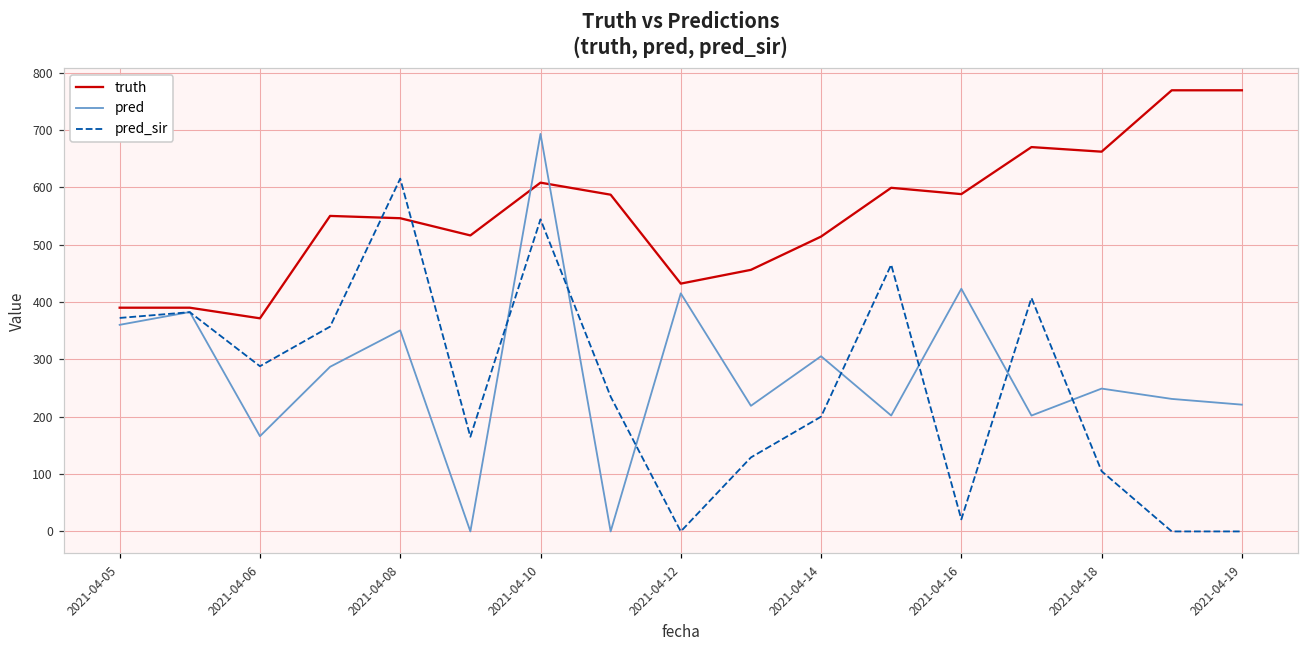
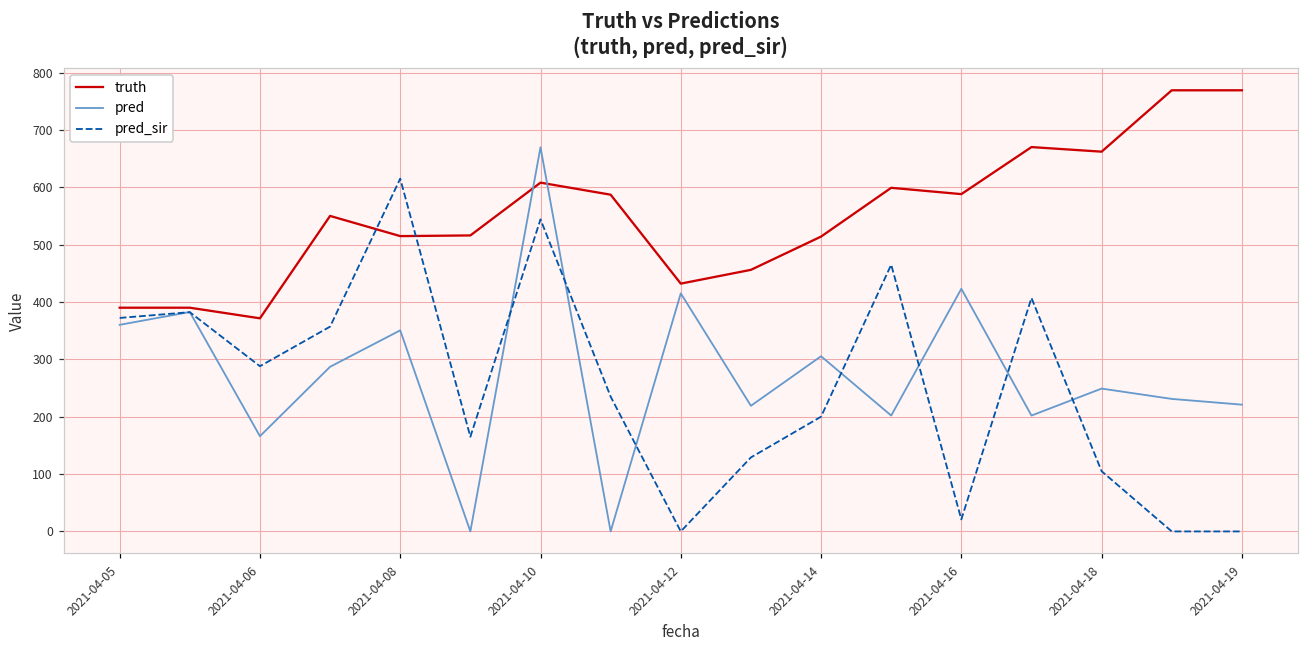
  {
    "truth": {
      "2021-04-06": 370,
-     "2021-04-08": 550,
+     "2021-04-08": 510,
      "2021-04-10": 610,
      "2021-04-12": 430,
      "2021-04-14": 510,
      "2021-04-16": 590,
      "2021-04-18": 660
    },
    "pred": {
      "2021-04-06": 170,
      "2021-04-08": 350,
-     "2021-04-10": 690,
+     "2021-04-10": 670,
      "2021-04-12": 420,
      "2021-04-14": 310,
      "2021-04-16": 420,
      "2021-04-18": 250
    },
    "pred_sir": {
      "2021-04-06": 290,
      "2021-04-08": 620,
      "2021-04-10": 540,
      "2021-04-12": 0,
      "2021-04-14": 200,
      "2021-04-16": 20,
      "2021-04-18": 110
    }
  }
